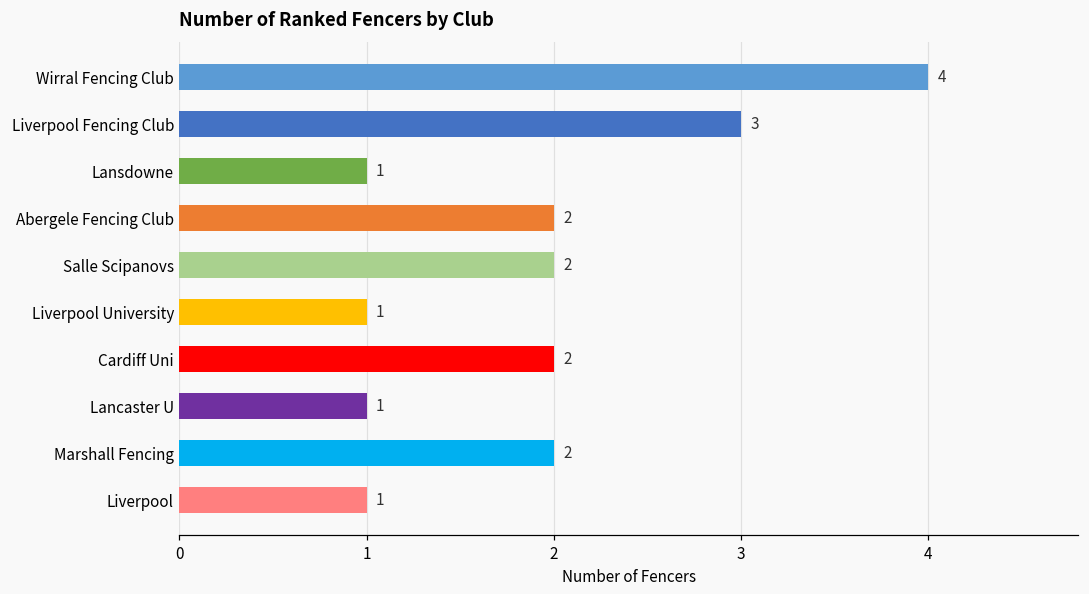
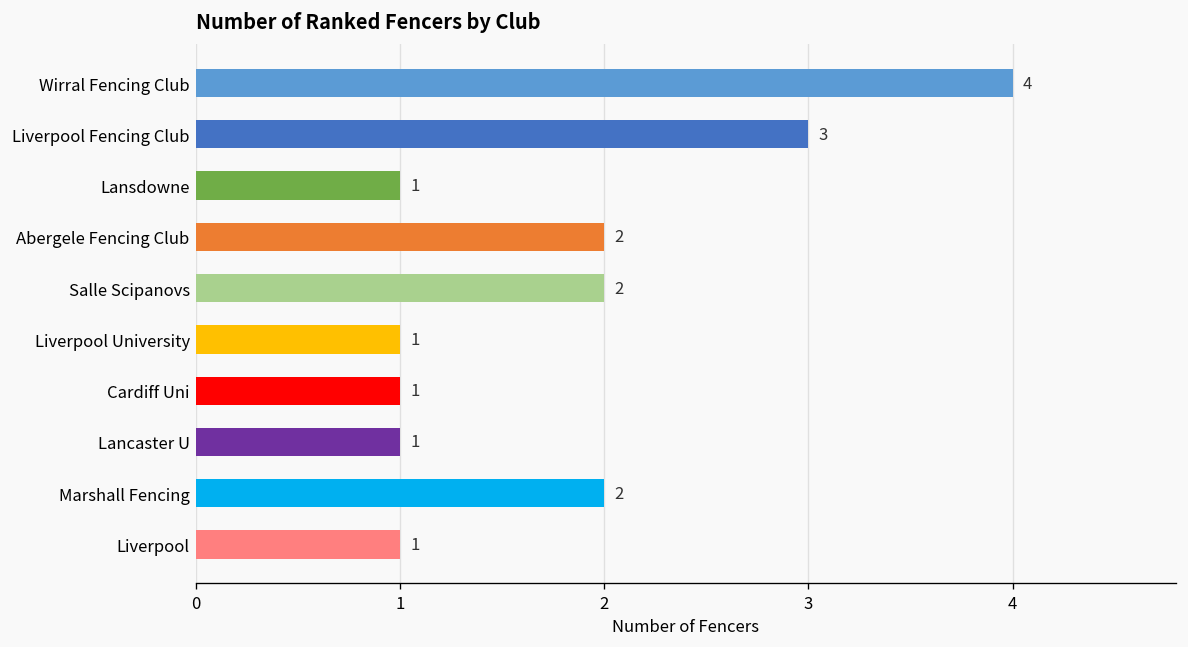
  {
    "Wirral Fencing Club": 4,
    "Liverpool Fencing Club": 3,
    "Lansdowne": 1,
    "Abergele Fencing Club": 2,
    "Salle Scipanovs": 2,
    "Liverpool University": 1,
-   "Cardiff Uni": 2,
+   "Cardiff Uni": 1,
    "Lancaster U": 1,
    "Marshall Fencing": 2,
    "Liverpool": 1
  }
